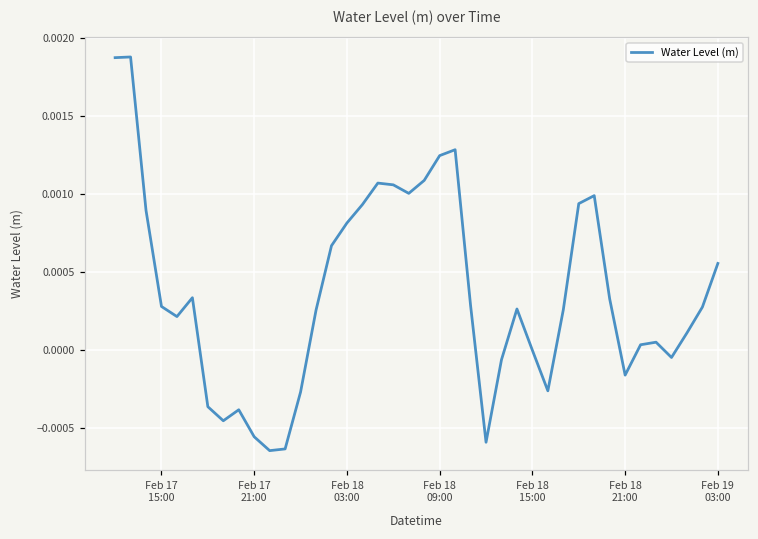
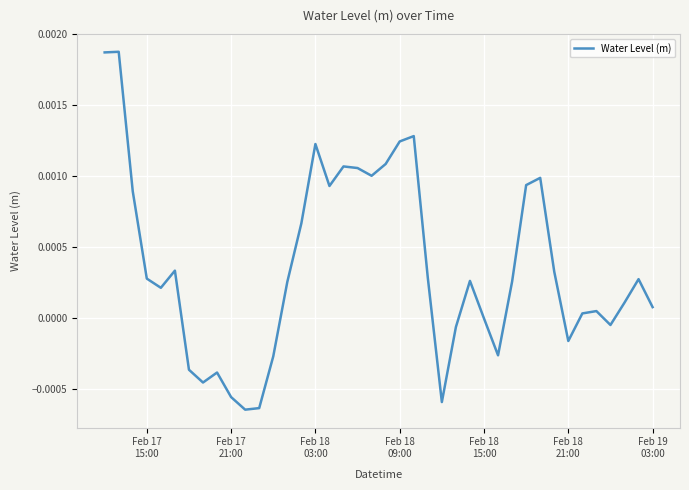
  {
    "Feb 17 15:00": 0.00028,
    "Feb 17 21:00": -0.00056,
-   "Feb 18 03:00": 0.00081,
+   "Feb 18 03:00": 0.00123,
    "Feb 18 09:00": 0.00125,
    "Feb 18 15:00": 0.00000,
    "Feb 18 21:00": -0.00016,
-   "Feb 19 03:00": 0.00055
+   "Feb 19 03:00": 0.00008
  }
